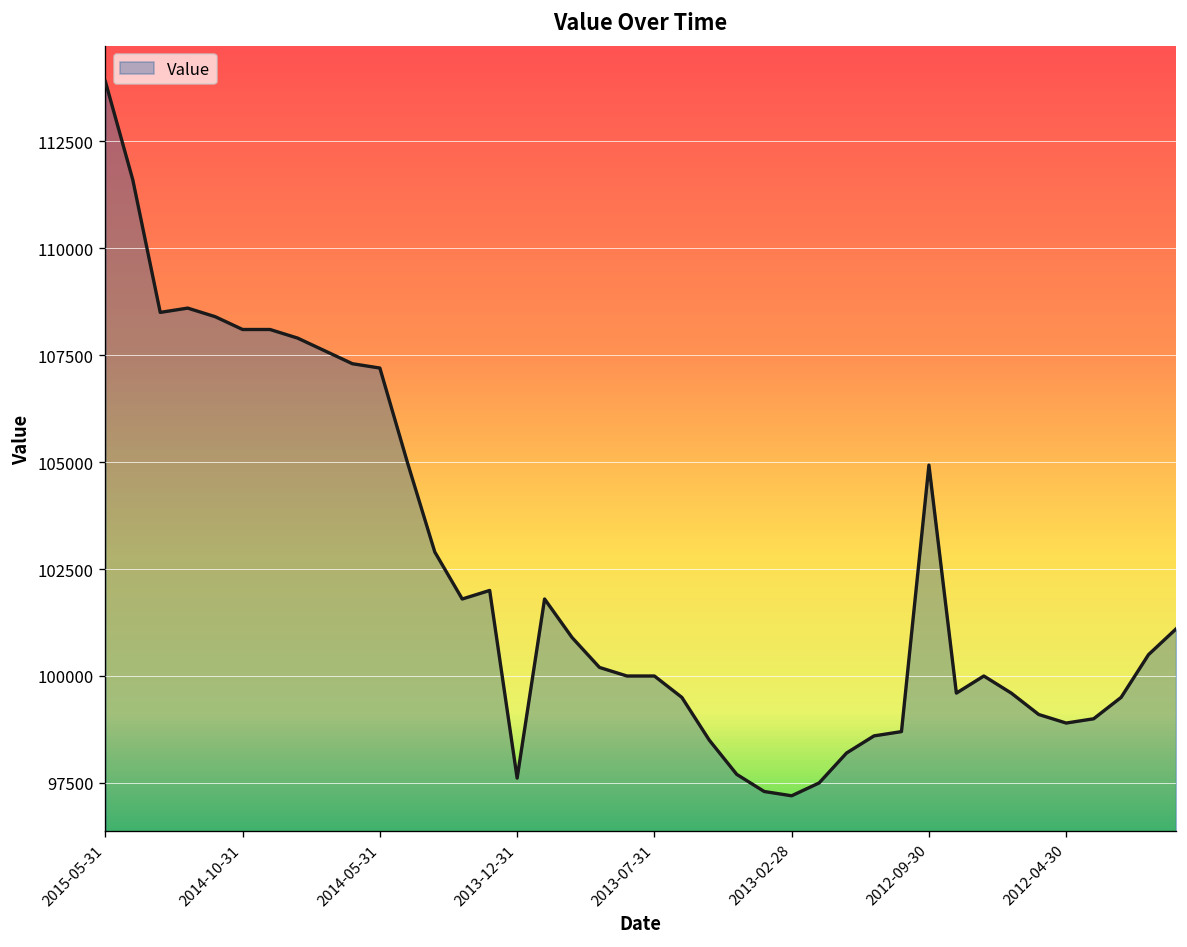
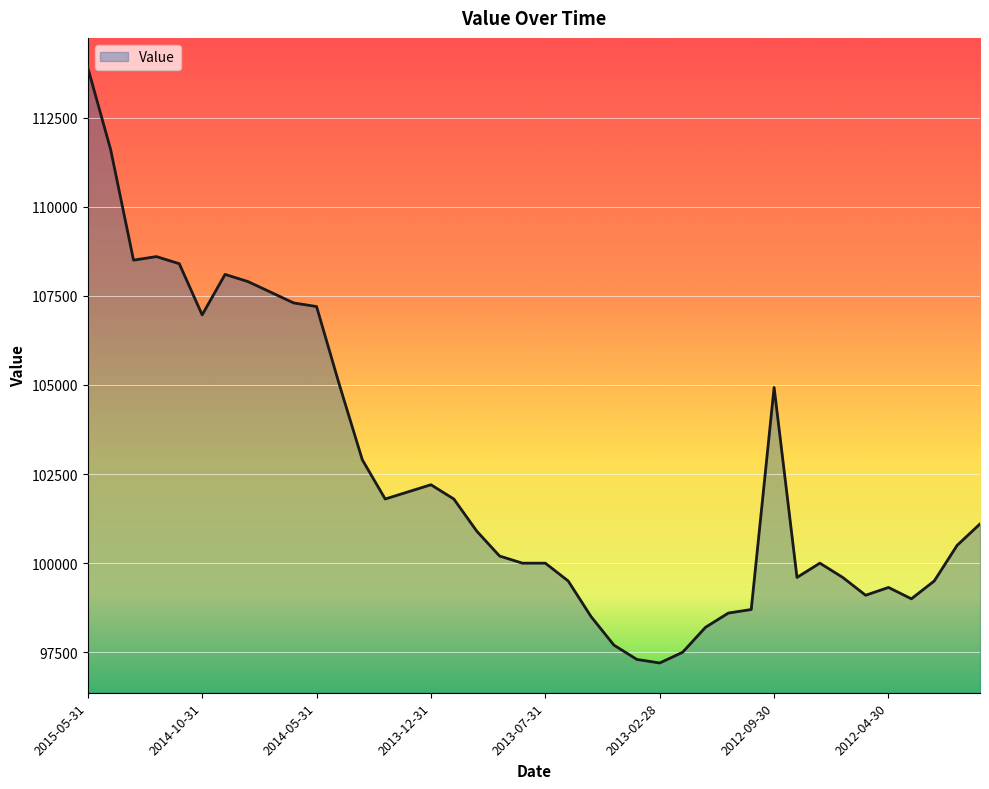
  {
    "2015-05-31": 113900,
-   "2014-10-31": 108100,
+   "2014-10-31": 107000,
    "2014-05-31": 107200,
-   "2013-12-31": 97600,
+   "2013-12-31": 102200,
    "2013-07-31": 100000,
    "2013-02-28": 97200,
    "2012-09-30": 104900,
-   "2012-04-30": 98900
+   "2012-04-30": 99300
  }
